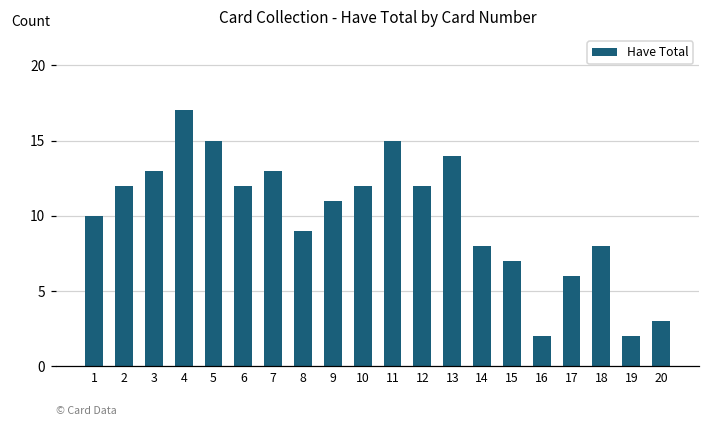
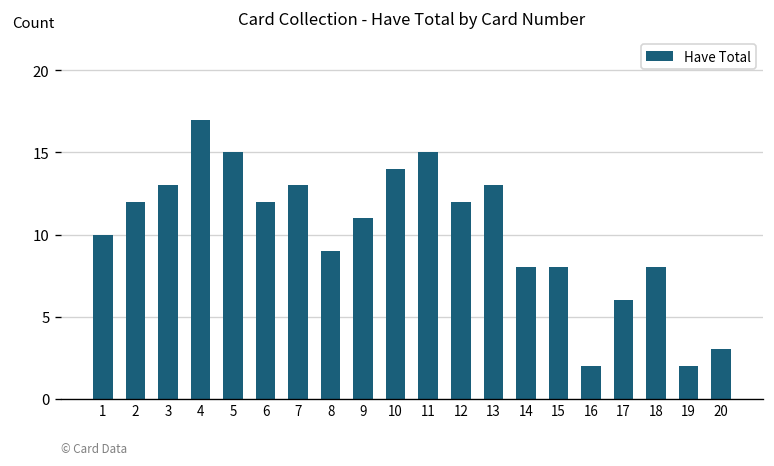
  {
    "1": 10,
    "2": 12,
    "3": 13,
    "4": 17,
    "5": 15,
    "6": 12,
    "7": 13,
    "8": 9,
    "9": 11,
-   "10": 12,
+   "10": 14,
    "11": 15,
    "12": 12,
-   "13": 14,
+   "13": 13,
    "14": 8,
-   "15": 7,
+   "15": 8,
    "16": 2,
    "17": 6,
    "18": 8,
    "19": 2,
    "20": 3
  }
